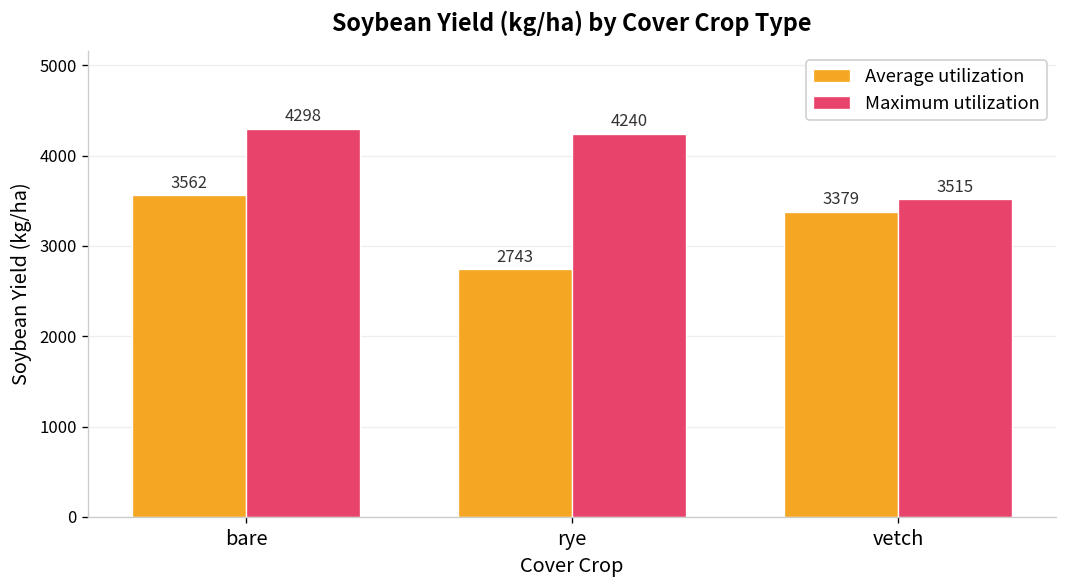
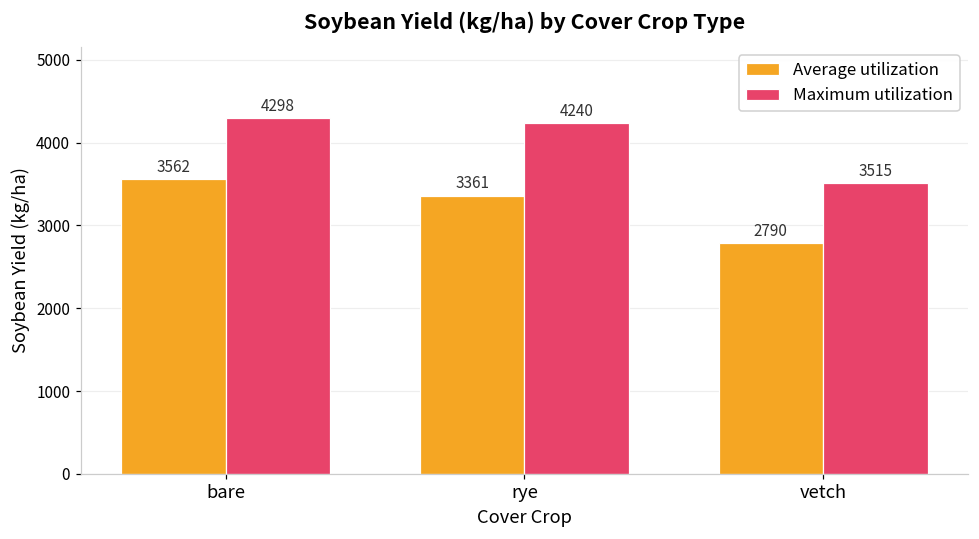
  {
    "Average utilization": {
      "bare": 3562,
-     "rye": 2743,
-     "vetch": 3379
+     "rye": 3361,
+     "vetch": 2790
    },
    "Maximum utilization": {
      "bare": 4298,
      "rye": 4240,
      "vetch": 3515
    }
  }
